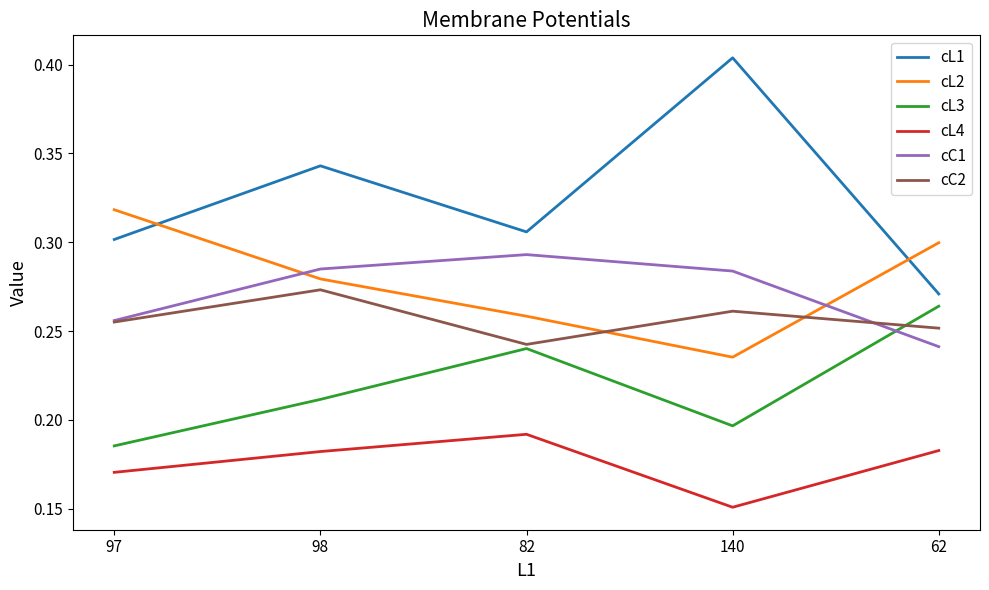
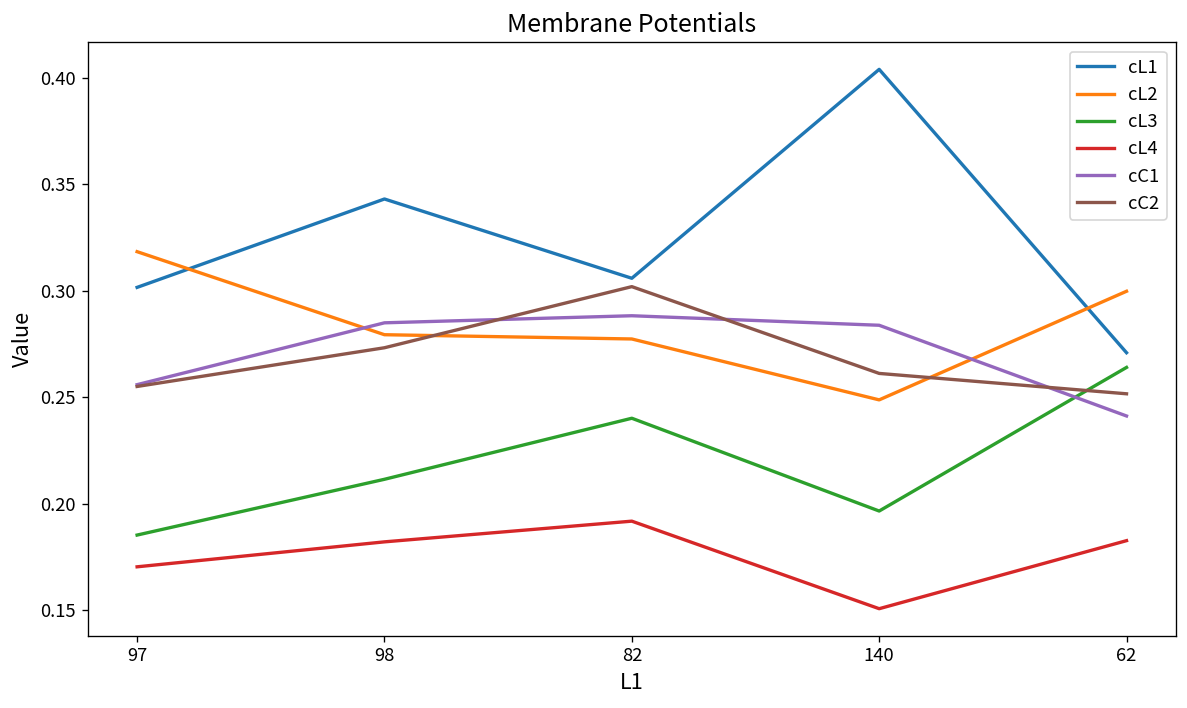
  {
    "cL1": {
      "97": 0.302,
      "98": 0.343,
      "82": 0.306,
      "140": 0.404,
      "62": 0.271
    },
    "cL2": {
      "97": 0.318,
      "98": 0.279,
-     "82": 0.258,
-     "140": 0.235,
+     "82": 0.277,
+     "140": 0.249,
      "62": 0.300
    },
    "cL3": {
      "97": 0.185,
      "98": 0.211,
      "82": 0.240,
      "140": 0.197,
      "62": 0.264
    },
    "cL4": {
      "97": 0.170,
      "98": 0.182,
      "82": 0.192,
      "140": 0.151,
      "62": 0.183
    },
    "cC1": {
      "98": 0.285,
-     "82": 0.293,
+     "82": 0.288,
      "140": 0.284,
      "62": 0.241
    },
    "cC2": {
      "98": 0.273,
-     "82": 0.242,
+     "82": 0.302,
      "140": 0.261,
      "62": 0.252
    }
  }
